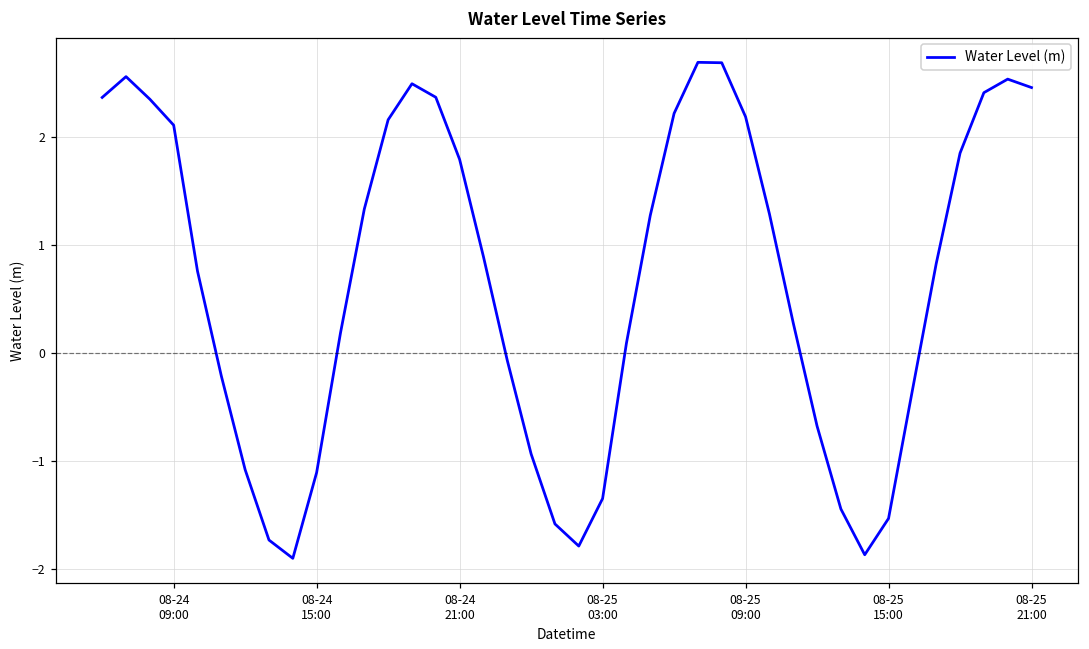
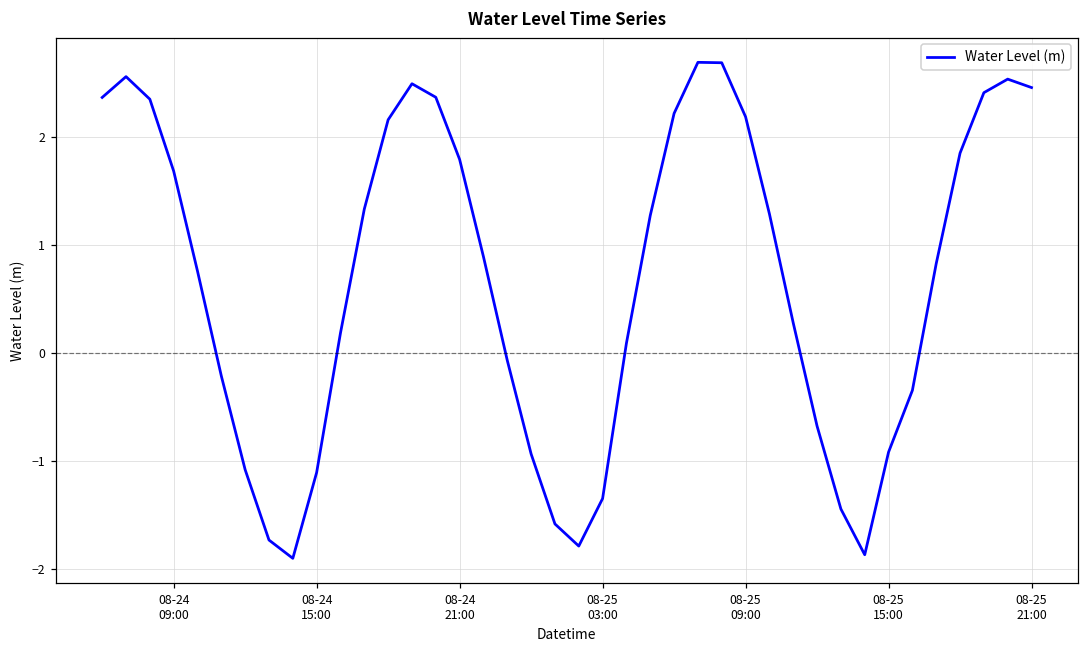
  {
-   "08-24 09:00": 2.1,
+   "08-24 09:00": 1.7,
    "08-24 15:00": -1.1,
    "08-24 21:00": 1.8,
    "08-25 03:00": -1.3,
    "08-25 09:00": 2.2,
-   "08-25 15:00": -1.5,
+   "08-25 15:00": -0.9,
    "08-25 21:00": 2.5
  }
